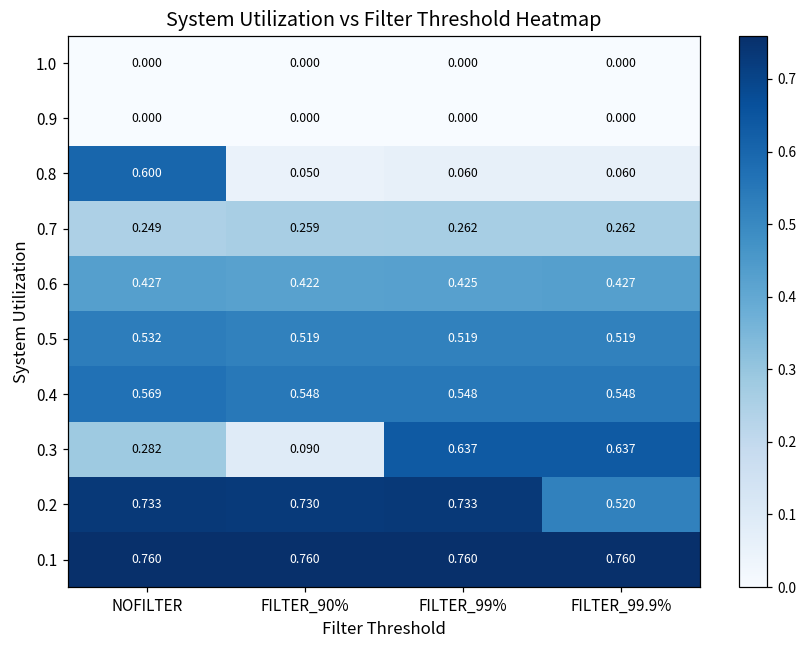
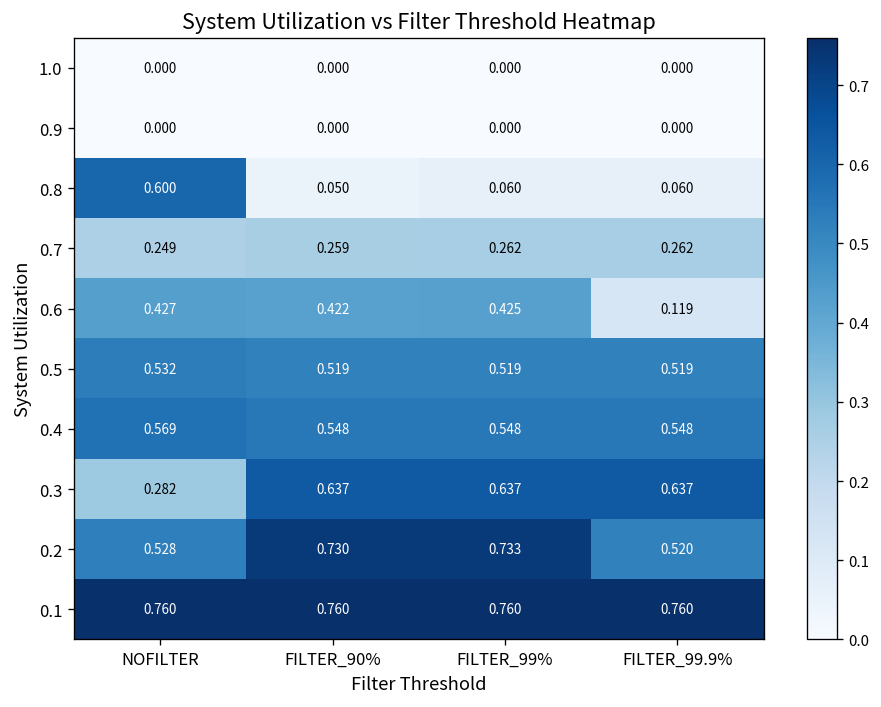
  {
    "1.0": {
      "NOFILTER": 0.000,
      "FILTER_90%": 0.000,
      "FILTER_99%": 0.000,
      "FILTER_99.9%": 0.000
    },
    "0.9": {
      "NOFILTER": 0.000,
      "FILTER_90%": 0.000,
      "FILTER_99%": 0.000,
      "FILTER_99.9%": 0.000
    },
    "0.8": {
      "NOFILTER": 0.600,
      "FILTER_90%": 0.050,
      "FILTER_99%": 0.060,
      "FILTER_99.9%": 0.060
    },
    "0.7": {
      "NOFILTER": 0.249,
      "FILTER_90%": 0.259,
      "FILTER_99%": 0.262,
      "FILTER_99.9%": 0.262
    },
    "0.6": {
      "NOFILTER": 0.427,
      "FILTER_90%": 0.422,
      "FILTER_99%": 0.425,
-     "FILTER_99.9%": 0.427
+     "FILTER_99.9%": 0.119
    },
    "0.5": {
      "NOFILTER": 0.532,
      "FILTER_90%": 0.519,
      "FILTER_99%": 0.519,
      "FILTER_99.9%": 0.519
    },
    "0.4": {
      "NOFILTER": 0.569,
      "FILTER_90%": 0.548,
      "FILTER_99%": 0.548,
      "FILTER_99.9%": 0.548
    },
    "0.3": {
      "NOFILTER": 0.282,
-     "FILTER_90%": 0.090,
+     "FILTER_90%": 0.637,
      "FILTER_99%": 0.637,
      "FILTER_99.9%": 0.637
    },
    "0.2": {
-     "NOFILTER": 0.733,
+     "NOFILTER": 0.528,
      "FILTER_90%": 0.730,
      "FILTER_99%": 0.733,
      "FILTER_99.9%": 0.520
    },
    "0.1": {
      "NOFILTER": 0.760,
      "FILTER_90%": 0.760,
      "FILTER_99%": 0.760,
      "FILTER_99.9%": 0.760
    }
  }
